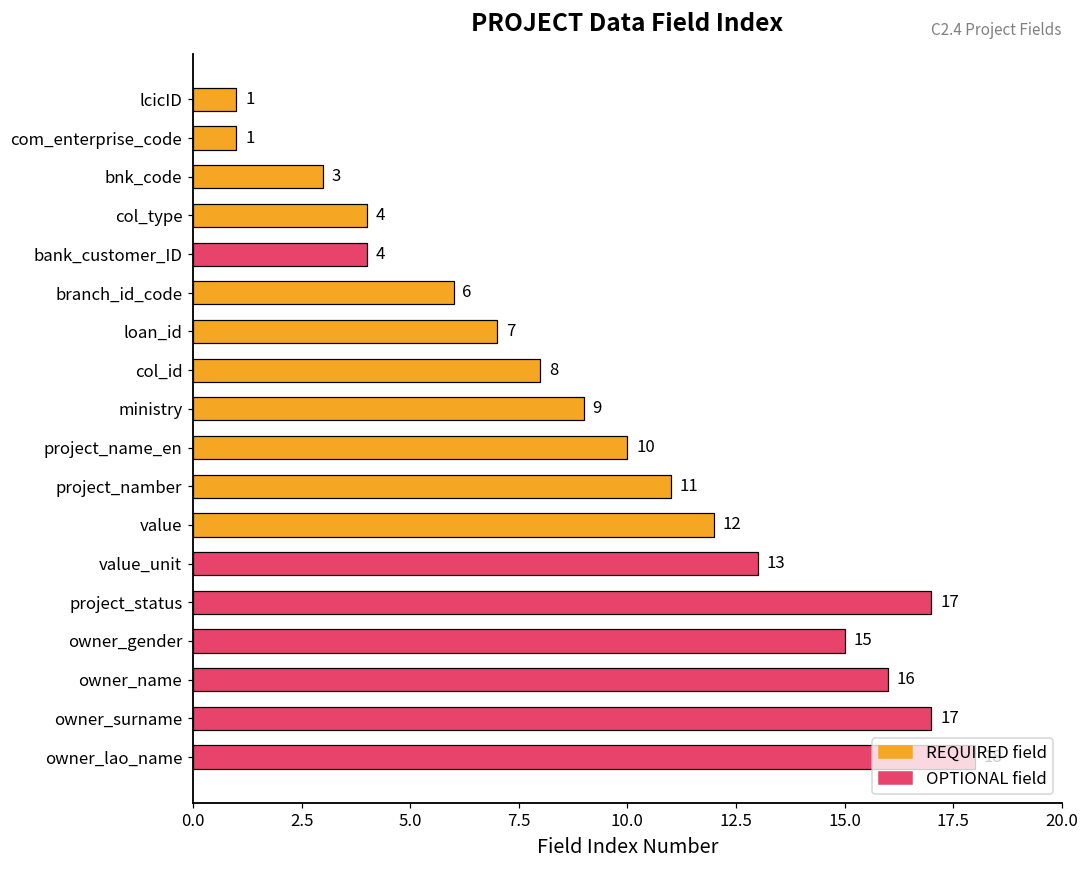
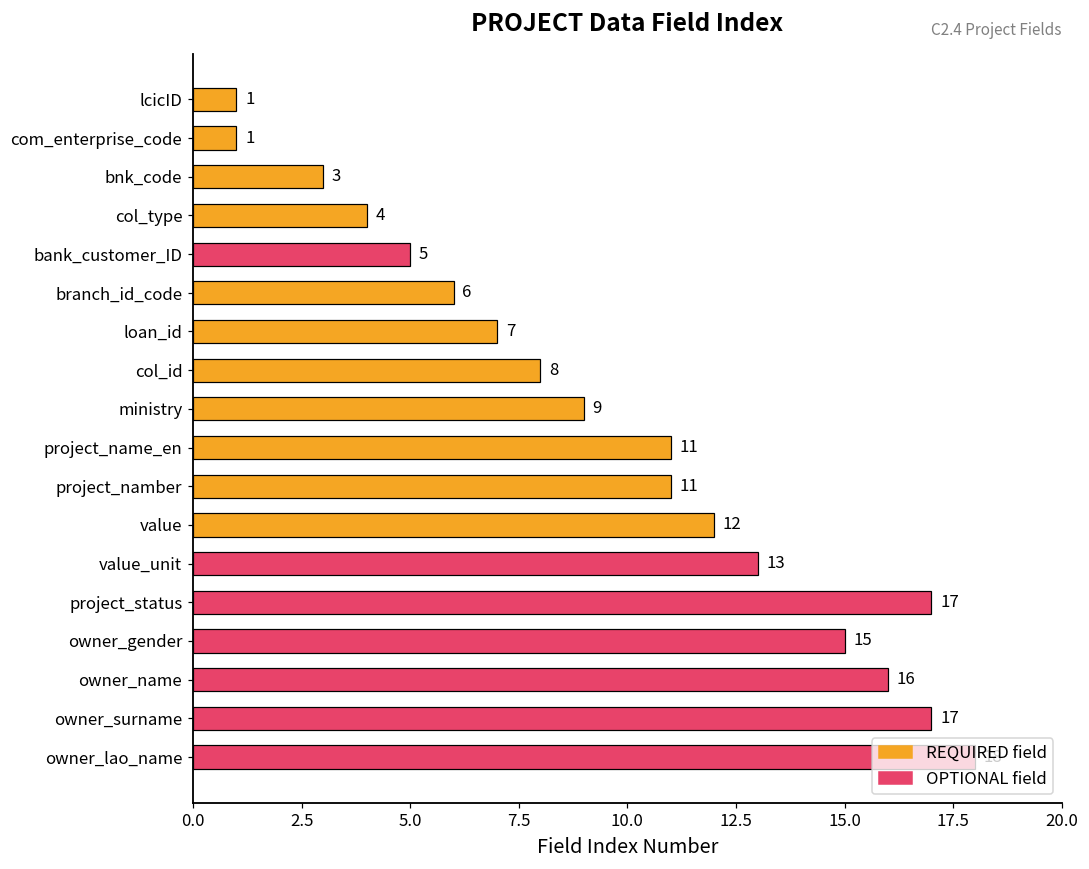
  {
    "lcicID": 1,
    "com_enterprise_code": 1,
    "bnk_code": 3,
    "col_type": 4,
-   "bank_customer_ID": 4,
+   "bank_customer_ID": 5,
    "branch_id_code": 6,
    "loan_id": 7,
    "col_id": 8,
    "ministry": 9,
-   "project_name_en": 10,
+   "project_name_en": 11,
    "project_namber": 11,
    "value": 12,
    "value_unit": 13,
    "project_status": 17,
    "owner_gender": 15,
    "owner_name": 16,
    "owner_surname": 17
  }
